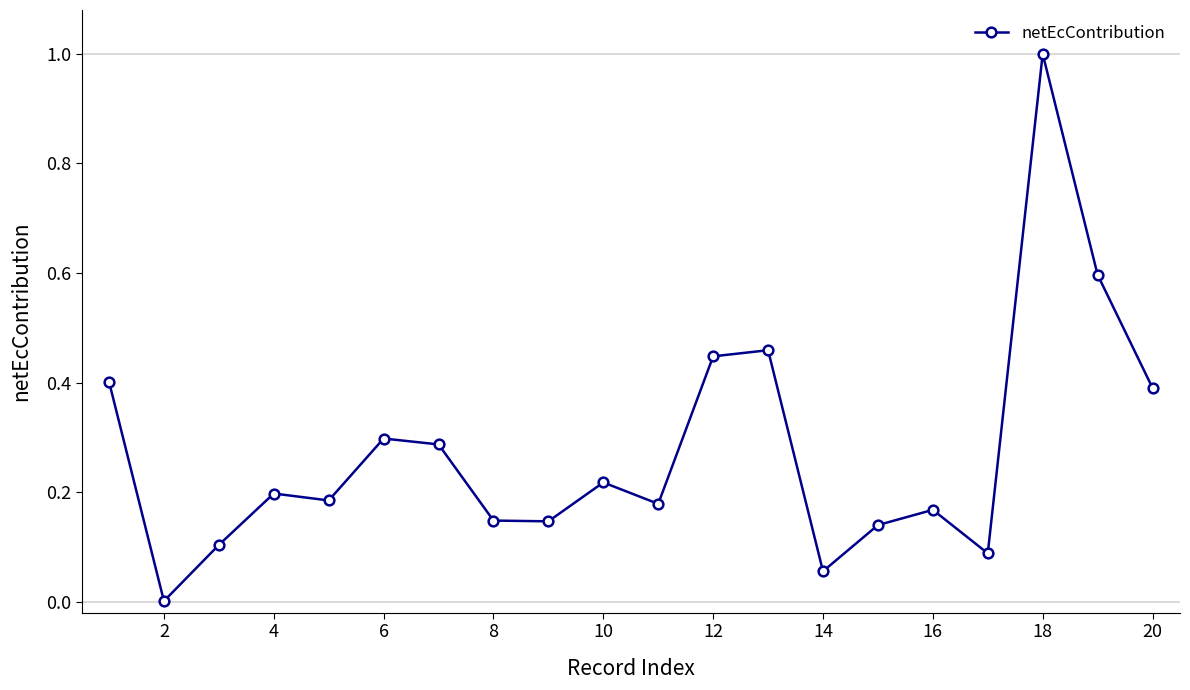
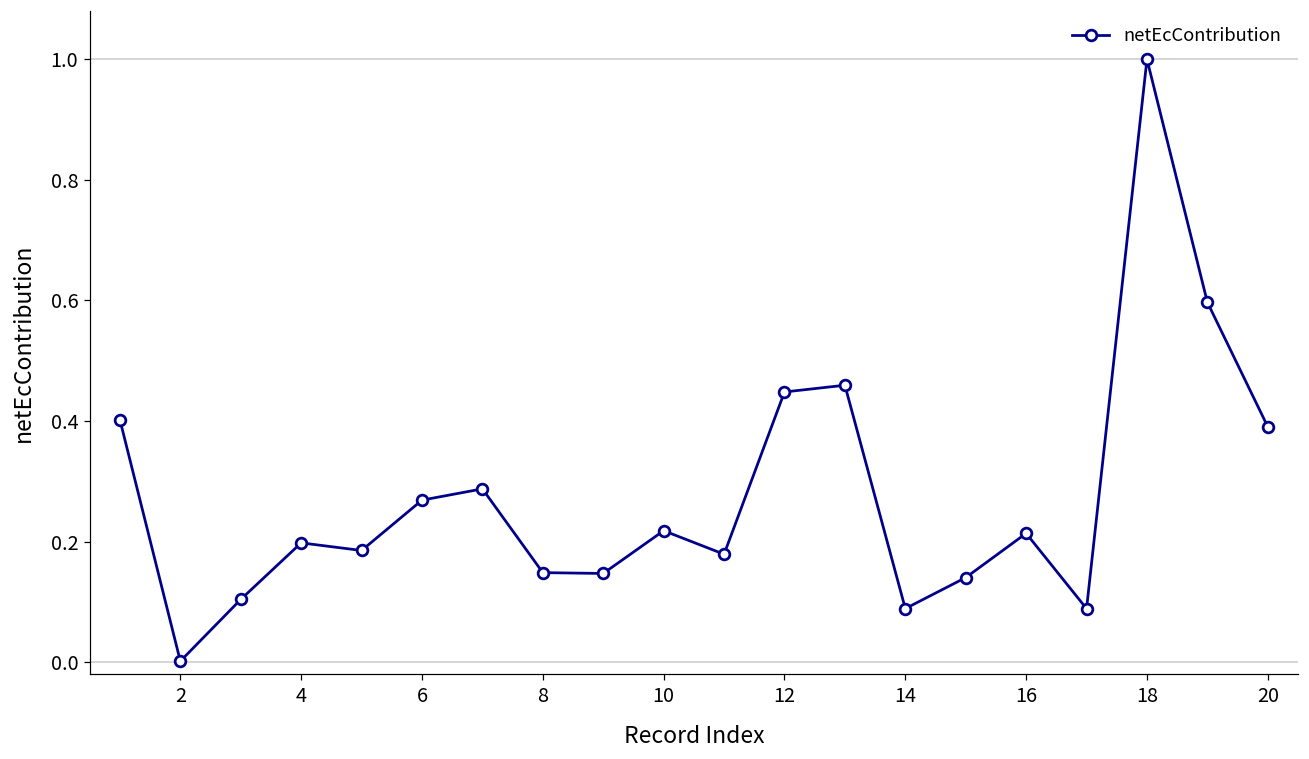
  {
    "2": 0.00,
    "4": 0.20,
-   "6": 0.30,
+   "6": 0.27,
    "8": 0.15,
    "10": 0.22,
    "12": 0.45,
-   "14": 0.06,
-   "16": 0.17,
+   "14": 0.09,
+   "16": 0.21,
    "18": 1.00,
    "20": 0.39
  }
